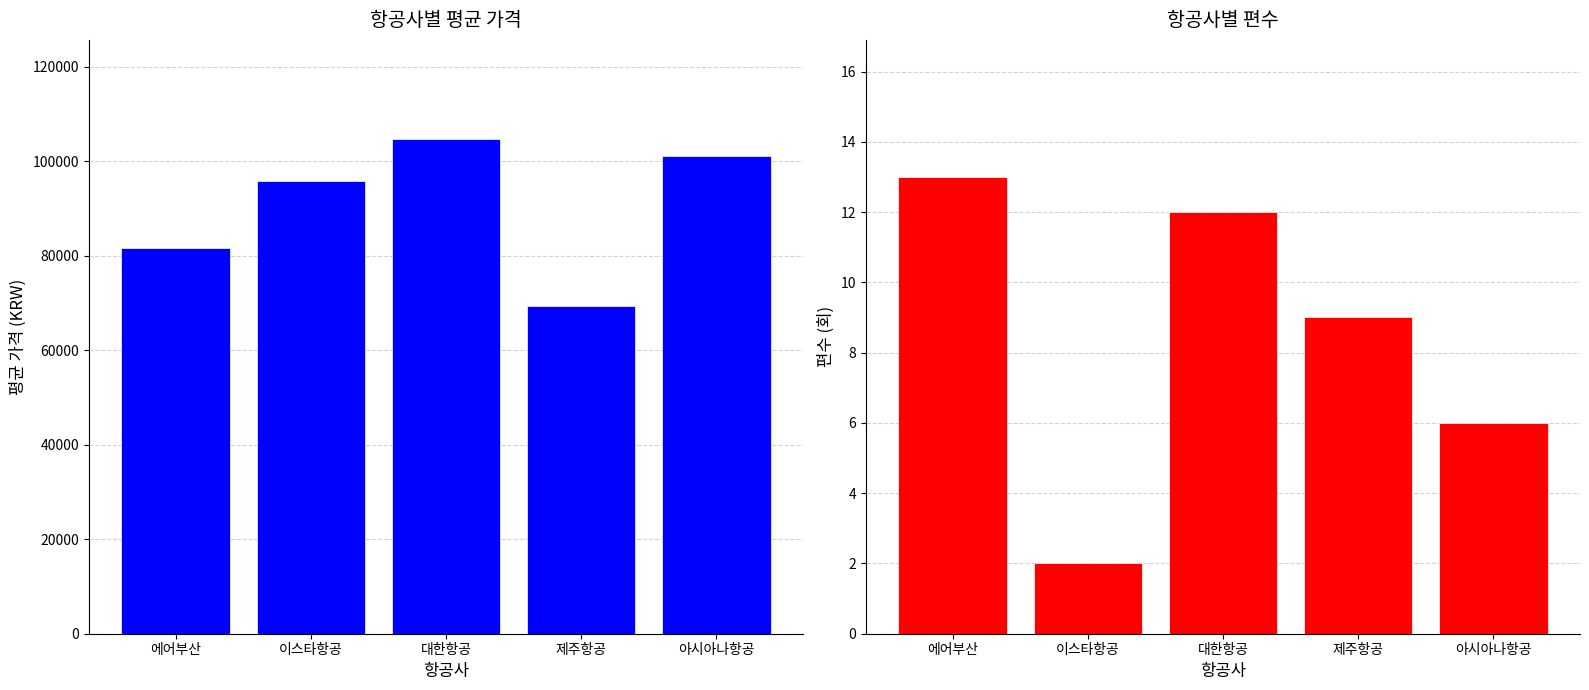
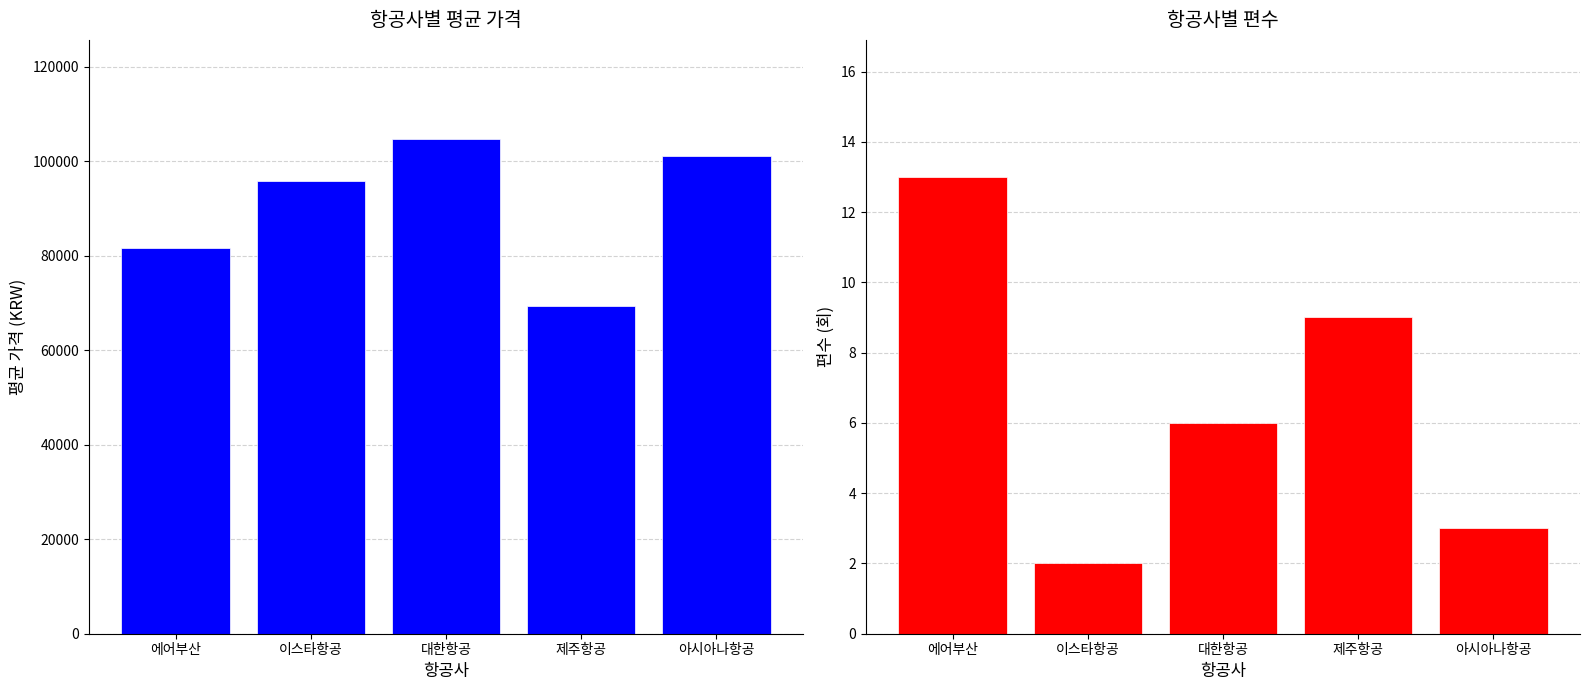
  {
    "항공사별 평균 가격": {
      "에어부산": 82000,
      "이스타항공": 96000,
      "대한항공": 105000,
      "제주항공": 69000,
      "아시아나항공": 101000
    },
    "항공사별 편수": {
      "에어부산": 13,
      "이스타항공": 2,
-     "대한항공": 12,
+     "대한항공": 6,
      "제주항공": 9,
-     "아시아나항공": 6
+     "아시아나항공": 3
    }
  }
